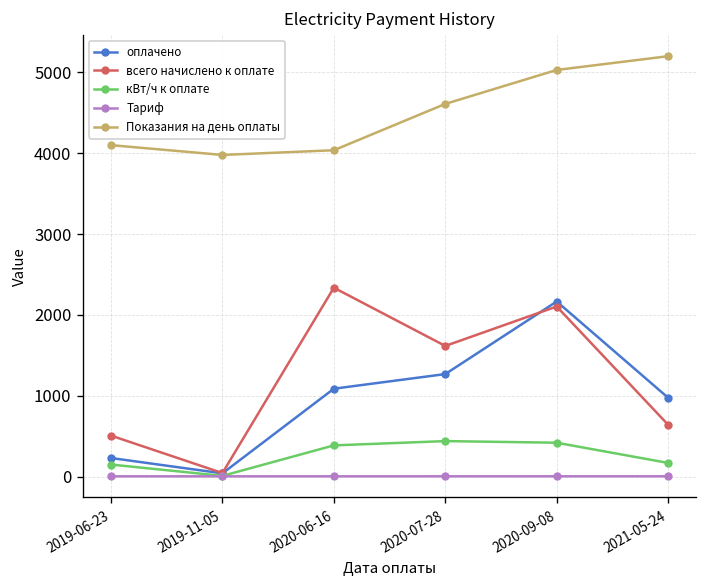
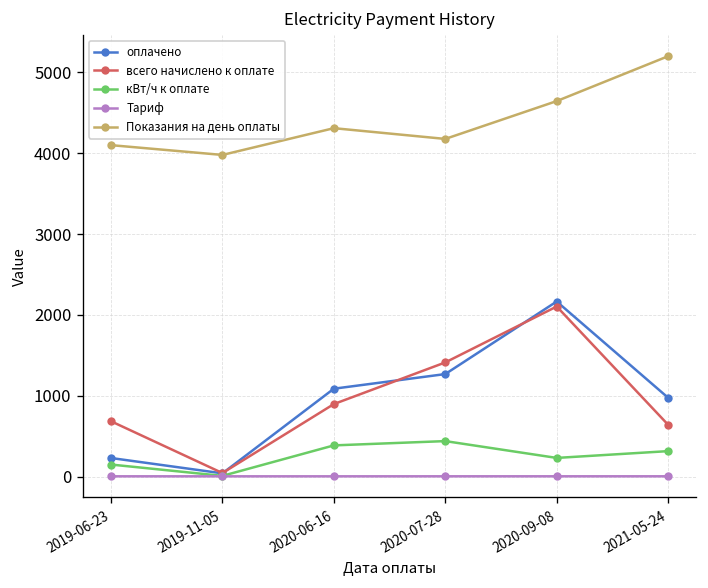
  {
    "оплачено": {
      "2019-06-23": 200,
      "2020-06-16": 1100,
      "2020-07-28": 1300,
      "2020-09-08": 2200,
      "2021-05-24": 1000
    },
    "всего начислено к оплате": {
-     "2019-06-23": 500,
-     "2020-06-16": 2300,
-     "2020-07-28": 1600,
+     "2019-06-23": 700,
+     "2020-06-16": 900,
+     "2020-07-28": 1400,
      "2020-09-08": 2100,
      "2021-05-24": 600
    },
    "кВт/ч к оплате": {
      "2019-06-23": 200,
      "2020-06-16": 400,
      "2020-07-28": 400,
-     "2020-09-08": 400,
-     "2021-05-24": 200
+     "2020-09-08": 200,
+     "2021-05-24": 300
    },
    "Тариф": {
      "2019-06-23": 0,
      "2020-06-16": 0,
      "2020-07-28": 0,
      "2020-09-08": 0,
      "2021-05-24": 0
    },
    "Показания на день оплаты": {
      "2019-06-23": 4100,
      "2019-11-05": 4000,
-     "2020-06-16": 4000,
-     "2020-07-28": 4600,
-     "2020-09-08": 5000,
+     "2020-06-16": 4300,
+     "2020-07-28": 4200,
+     "2020-09-08": 4600,
      "2021-05-24": 5200
    }
  }
